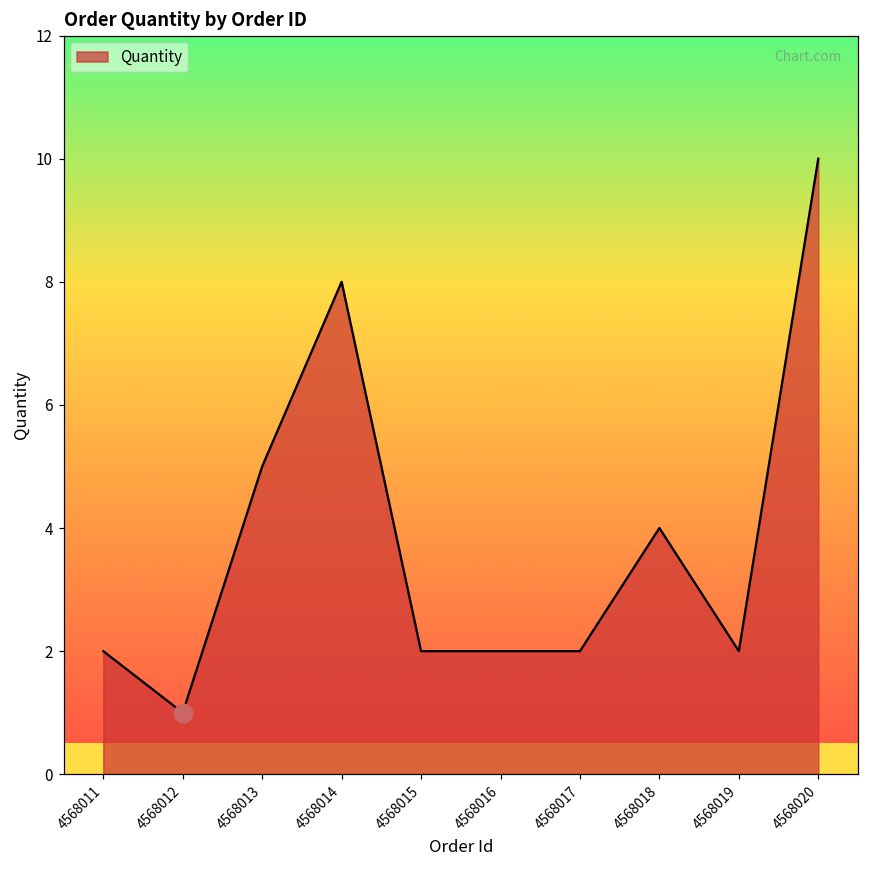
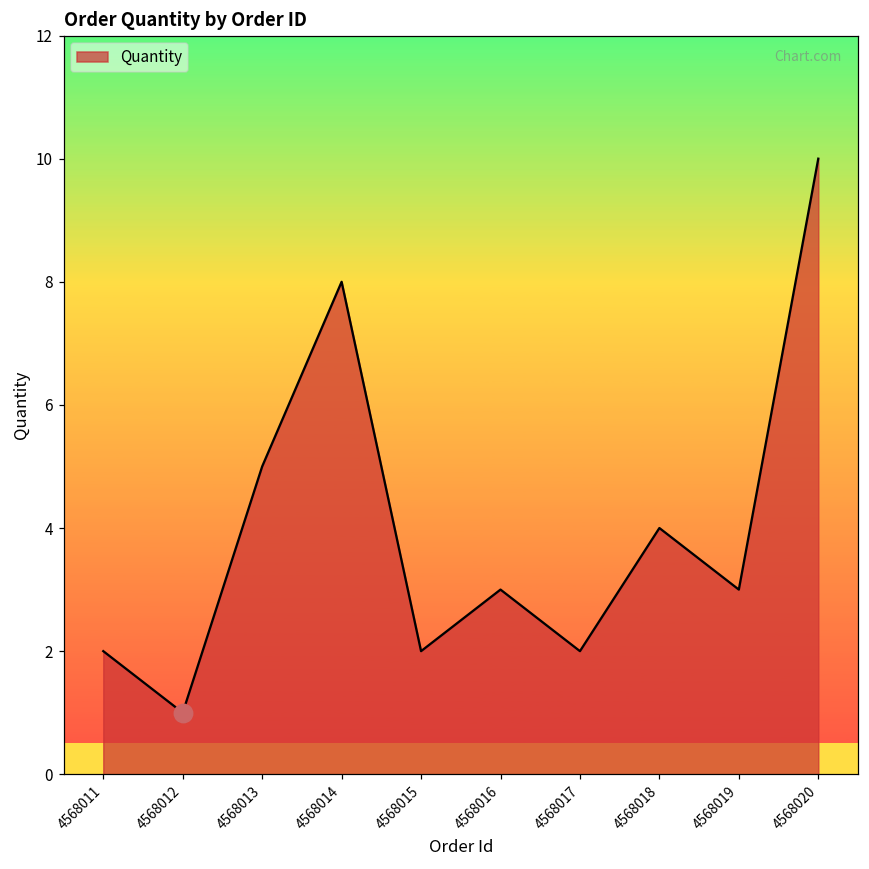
  {
    "Quantity": {
      "4568011": 2,
      "4568013": 5,
      "4568014": 8,
      "4568015": 2,
-     "4568016": 2,
+     "4568016": 3,
      "4568017": 2,
      "4568018": 4,
-     "4568019": 2,
+     "4568019": 3,
      "4568020": 10
    }
  }
